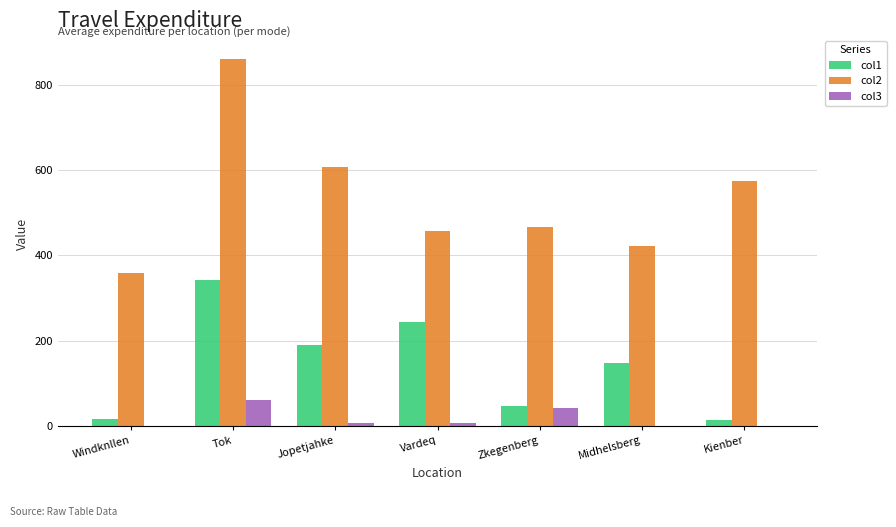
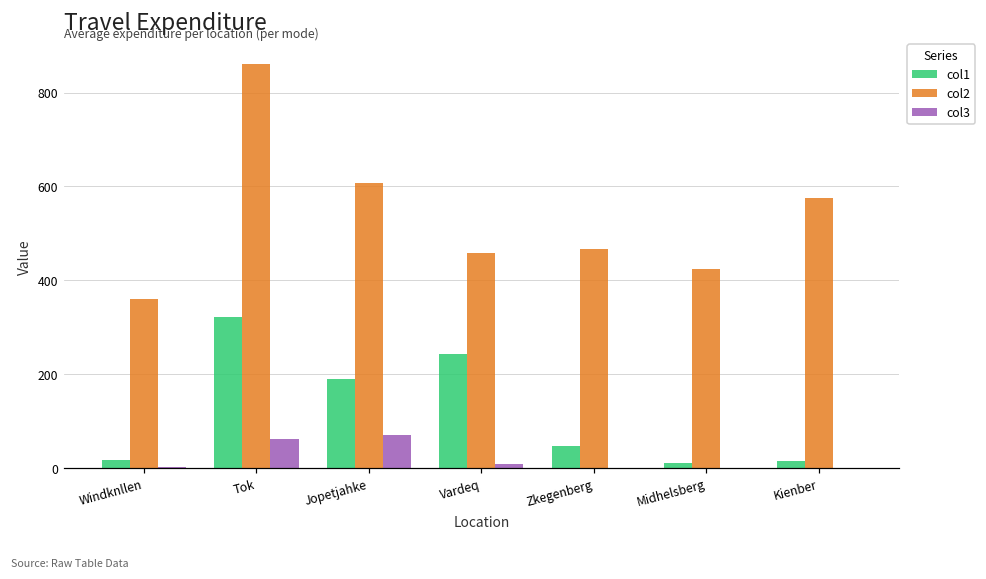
  {
    "col1": {
      "Windknllen": 20,
-     "Tok": 340,
+     "Tok": 320,
      "Jopetjahke": 190,
      "Vardeq": 240,
      "Zkegenberg": 50,
-     "Midhelsberg": 150,
+     "Midhelsberg": 10,
      "Kienber": 10
    },
    "col2": {
      "Windknllen": 360,
      "Tok": 860,
      "Jopetjahke": 610,
      "Vardeq": 460,
      "Zkegenberg": 470,
      "Midhelsberg": 420,
      "Kienber": 570
    },
    "col3": {
      "Tok": 60,
-     "Jopetjahke": 10,
+     "Jopetjahke": 70,
      "Vardeq": 10,
-     "Zkegenberg": 40
+     "Zkegenberg": 0
    }
  }
